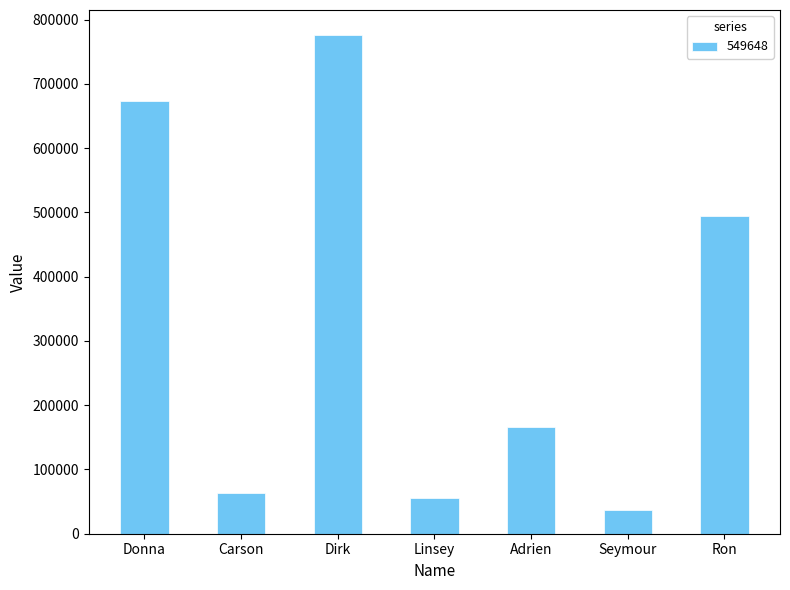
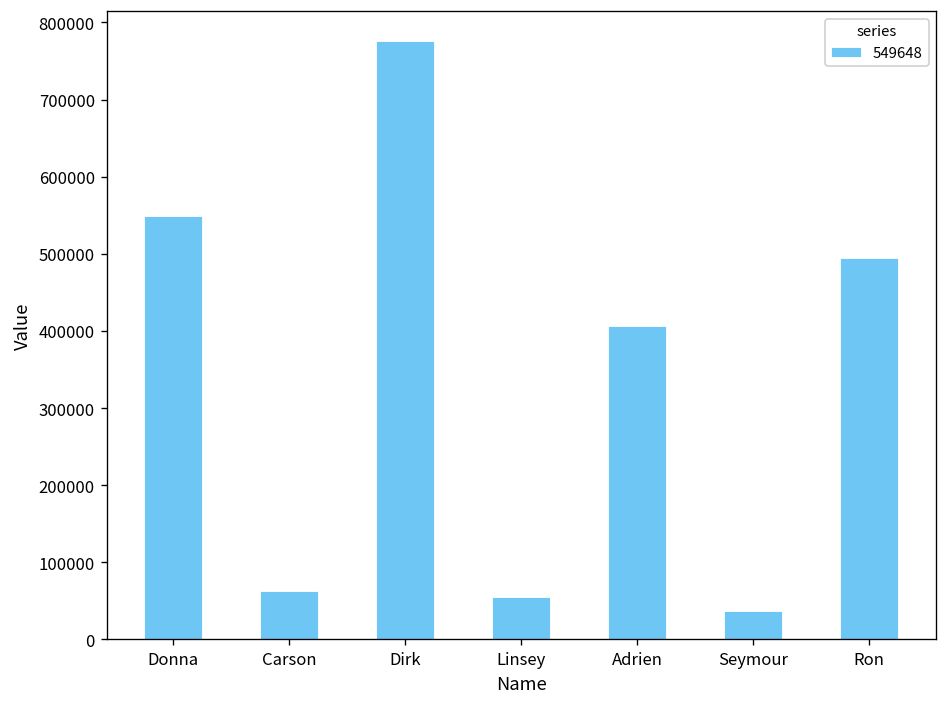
  {
-   "Donna": 670000,
+   "Donna": 550000,
    "Carson": 60000,
    "Dirk": 780000,
    "Linsey": 60000,
-   "Adrien": 170000,
+   "Adrien": 410000,
    "Seymour": 40000,
    "Ron": 490000
  }
